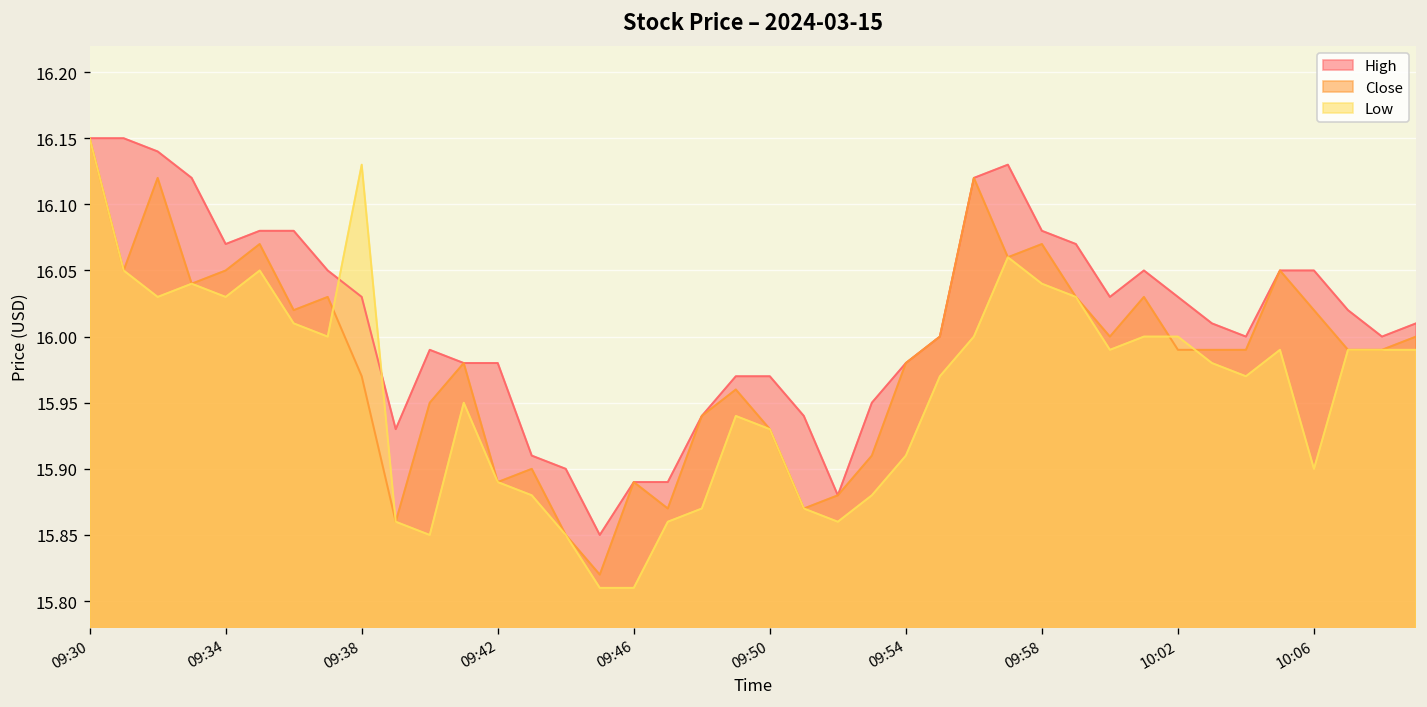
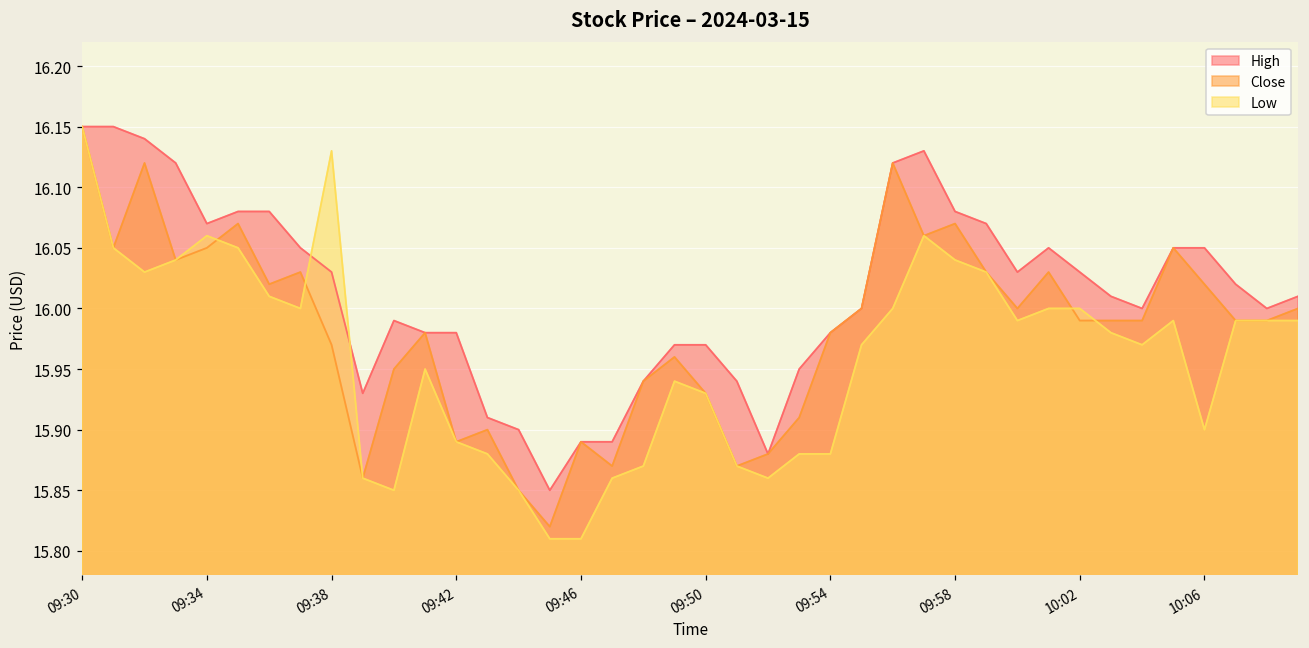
  {
    "Low": {
-     "09:34": 16.03,
+     "09:34": 16.06,
      "09:38": 16.13,
      "09:46": 15.81,
-     "09:54": 15.91,
+     "09:54": 15.88,
      "09:58": 16.04,
      "10:02": 16.00,
      "10:06": 15.90
    }
  }
